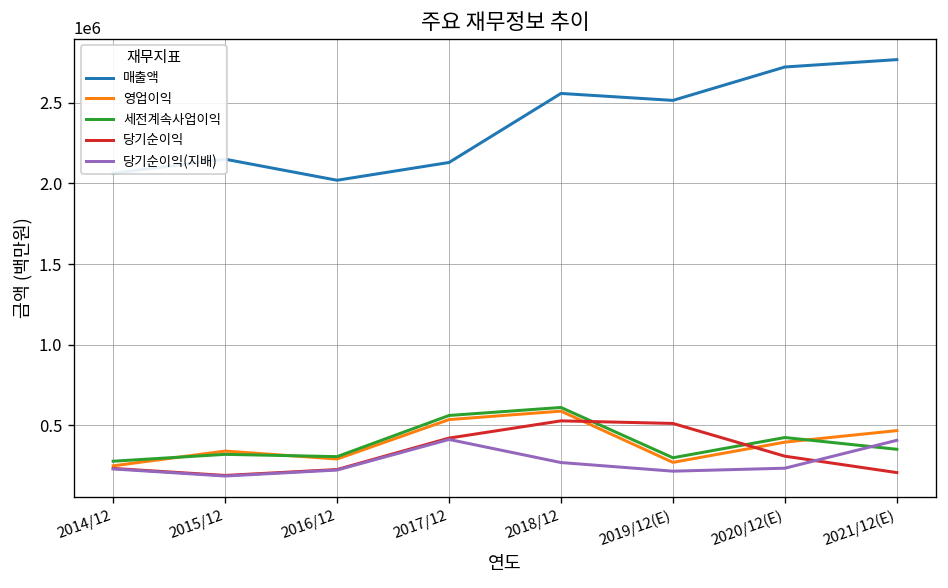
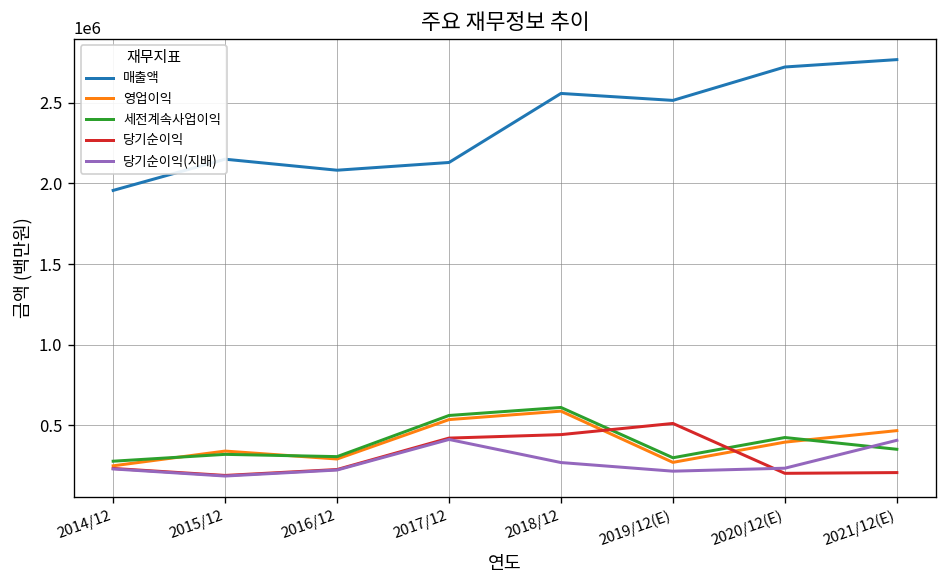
  {
    "매출액": {
-     "2014/12": 2060000,
-     "2016/12": 2020000,
+     "2014/12": 1960000,
+     "2016/12": 2080000,
      "2017/12": 2130000,
      "2018/12": 2560000,
      "2019/12(E)": 2510000,
      "2020/12(E)": 2720000,
      "2021/12(E)": 2770000
    },
    "영업이익": {
      "2015/12": 340000,
      "2017/12": 540000,
      "2018/12": 590000,
      "2019/12(E)": 270000,
      "2020/12(E)": 400000,
      "2021/12(E)": 470000
    },
    "세전계속사업이익": {
      "2014/12": 280000,
      "2015/12": 320000,
      "2017/12": 560000,
      "2018/12": 610000,
      "2019/12(E)": 300000,
      "2020/12(E)": 430000,
      "2021/12(E)": 350000
    },
    "당기순이익": {
-     "2018/12": 530000,
+     "2018/12": 440000,
      "2019/12(E)": 510000,
-     "2020/12(E)": 310000,
+     "2020/12(E)": 200000,
      "2021/12(E)": 210000
    },
    "당기순이익(지배)": {
      "2018/12": 270000,
      "2019/12(E)": 220000,
      "2020/12(E)": 240000,
      "2021/12(E)": 410000
    }
  }
